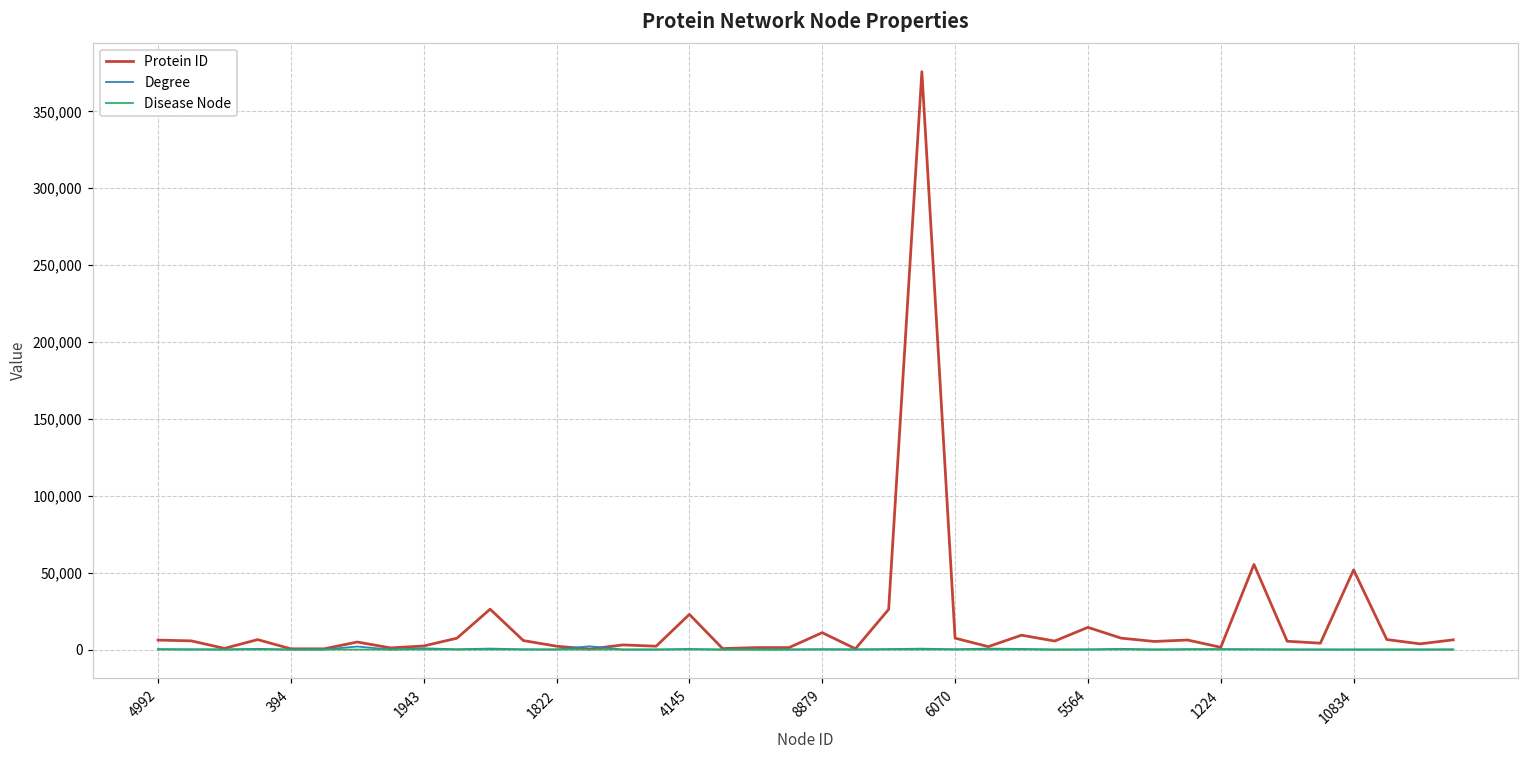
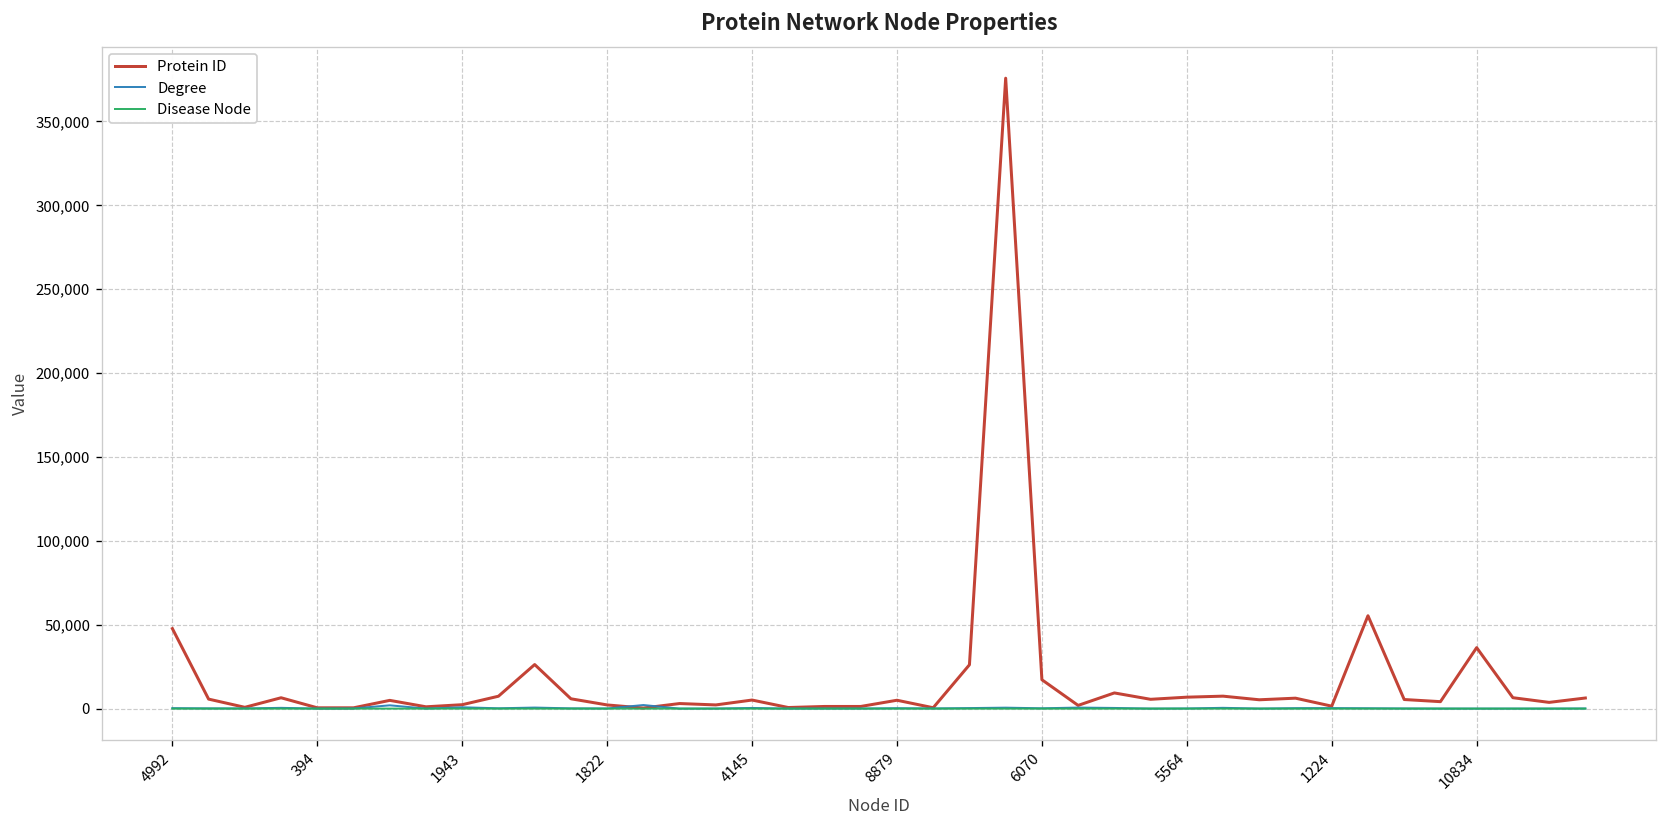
  {
    "Protein ID": {
-     "4992": "6,000",
+     "4992": "48,000",
      "1822": "2,000",
-     "4145": "23,000",
-     "8879": "11,000",
-     "6070": "7,000",
-     "5564": "14,000",
-     "10834": "52,000"
+     "4145": "5,000",
+     "8879": "5,000",
+     "6070": "17,000",
+     "5564": "7,000",
+     "10834": "36,000"
    }
  }
